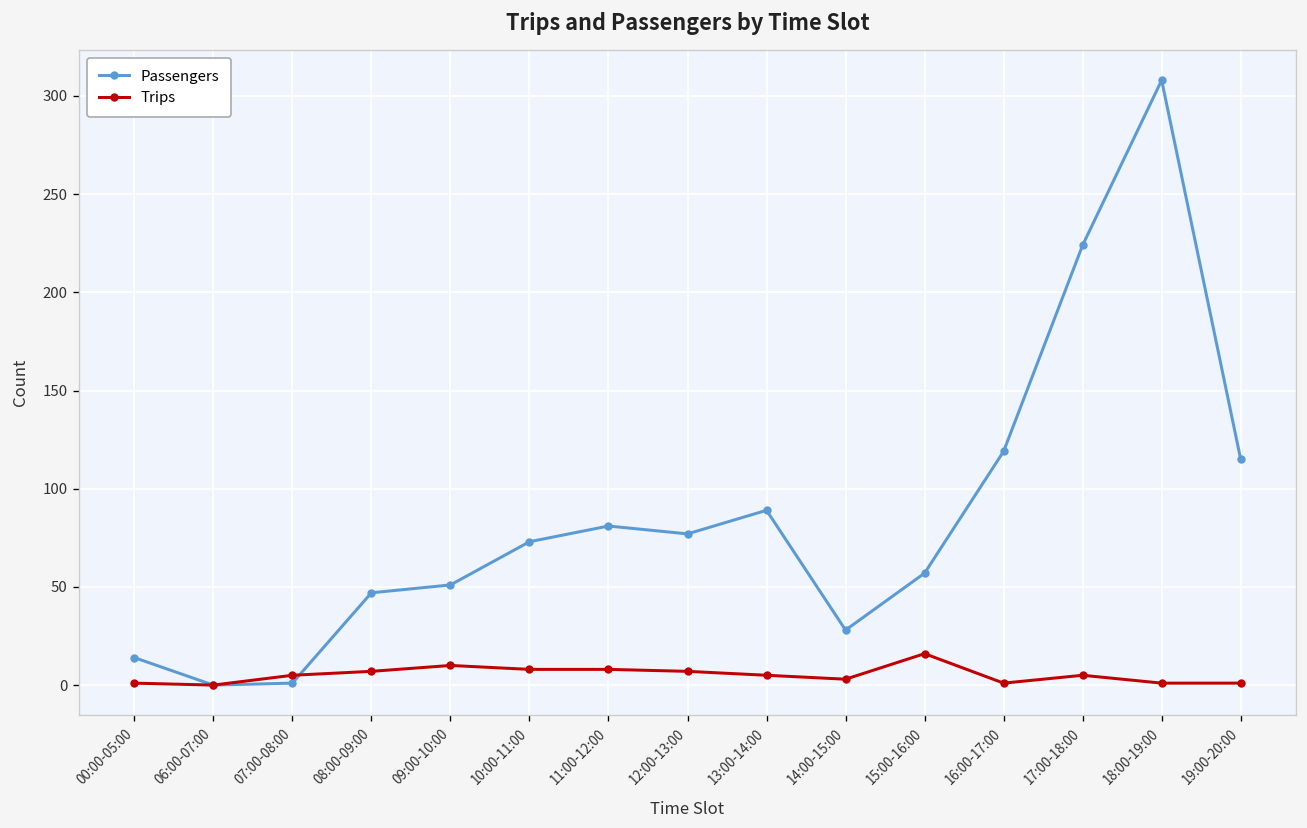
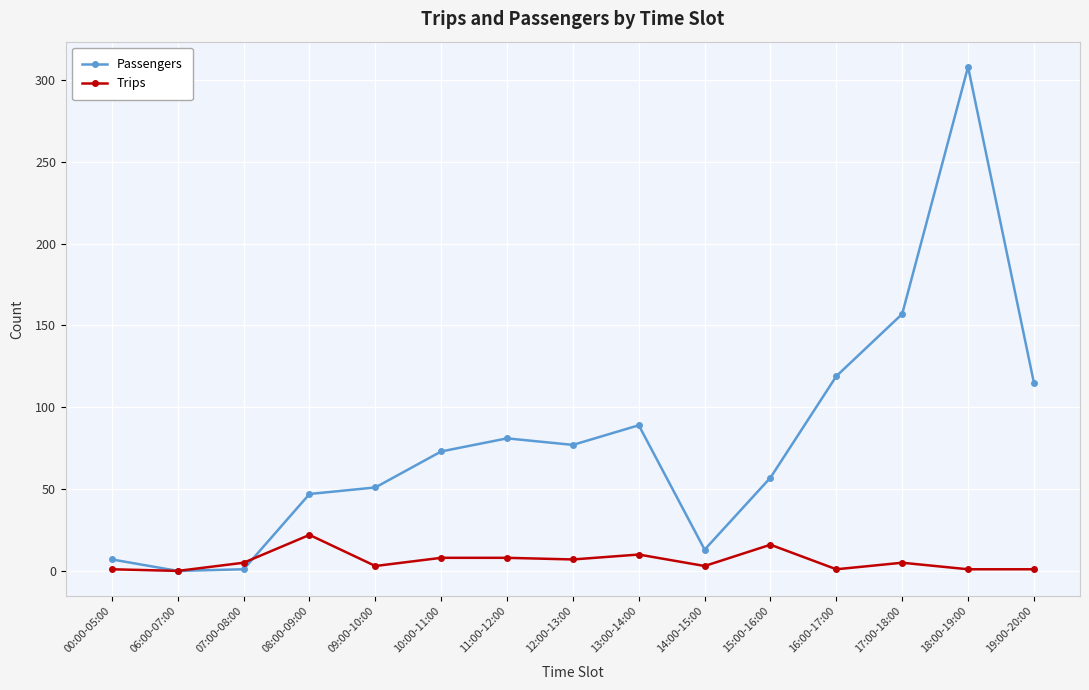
  {
    "Passengers": {
-     "00:00-05:00": 14,
+     "00:00-05:00": 7,
      "07:00-08:00": 1,
      "08:00-09:00": 47,
      "09:00-10:00": 51,
      "10:00-11:00": 73,
      "11:00-12:00": 81,
      "12:00-13:00": 77,
      "13:00-14:00": 89,
-     "14:00-15:00": 28,
+     "14:00-15:00": 13,
      "15:00-16:00": 57,
      "16:00-17:00": 119,
-     "17:00-18:00": 224,
+     "17:00-18:00": 157,
      "18:00-19:00": 308,
      "19:00-20:00": 115
    },
    "Trips": {
      "00:00-05:00": 1,
      "07:00-08:00": 5,
-     "08:00-09:00": 7,
-     "09:00-10:00": 10,
+     "08:00-09:00": 22,
+     "09:00-10:00": 3,
      "10:00-11:00": 8,
      "11:00-12:00": 8,
      "12:00-13:00": 7,
-     "13:00-14:00": 5,
+     "13:00-14:00": 10,
      "14:00-15:00": 3,
      "15:00-16:00": 16,
      "16:00-17:00": 1,
      "17:00-18:00": 5,
      "18:00-19:00": 1,
      "19:00-20:00": 1
    }
  }
